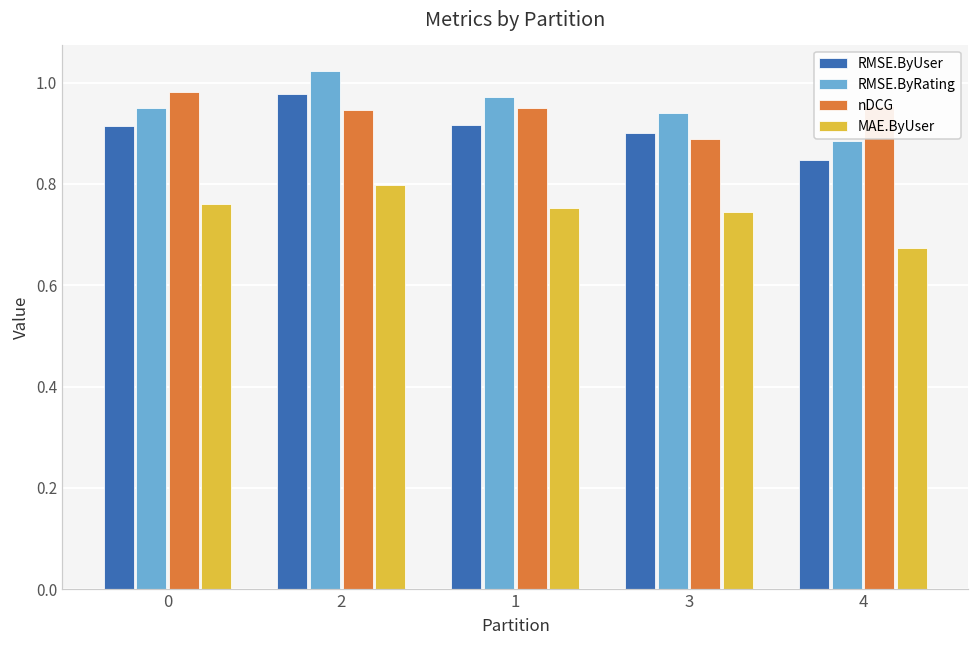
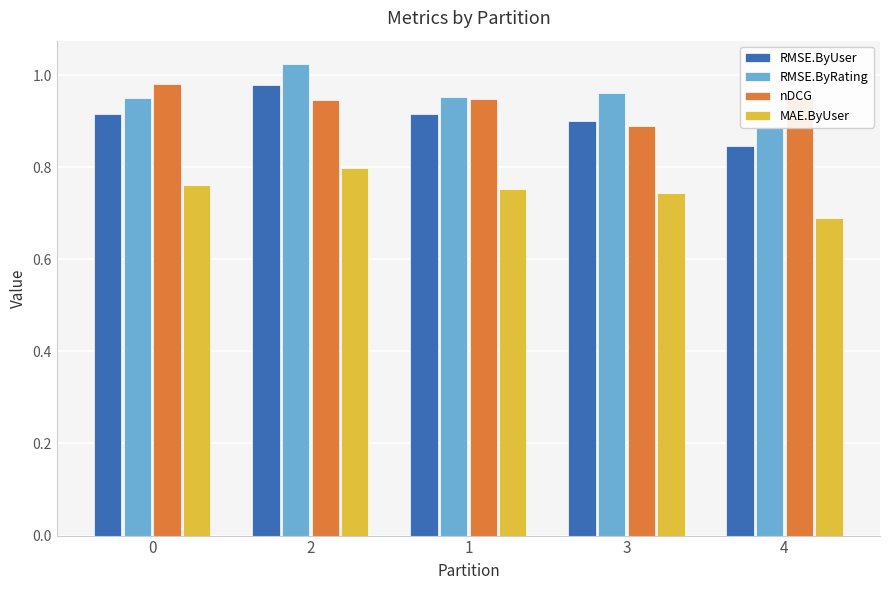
  {
    "RMSE.ByUser": {
      "0": 0.91,
      "2": 0.98,
      "1": 0.92,
      "3": 0.90,
      "4": 0.85
    },
    "RMSE.ByRating": {
      "0": 0.95,
      "2": 1.02,
-     "1": 0.97,
-     "3": 0.94,
+     "1": 0.95,
+     "3": 0.96,
      "4": 0.88
    },
    "nDCG": {
      "0": 0.98,
      "2": 0.95,
      "1": 0.95,
      "3": 0.89
    },
    "MAE.ByUser": {
      "0": 0.76,
      "2": 0.80,
      "1": 0.75,
      "3": 0.74,
-     "4": 0.67
+     "4": 0.69
    }
  }
